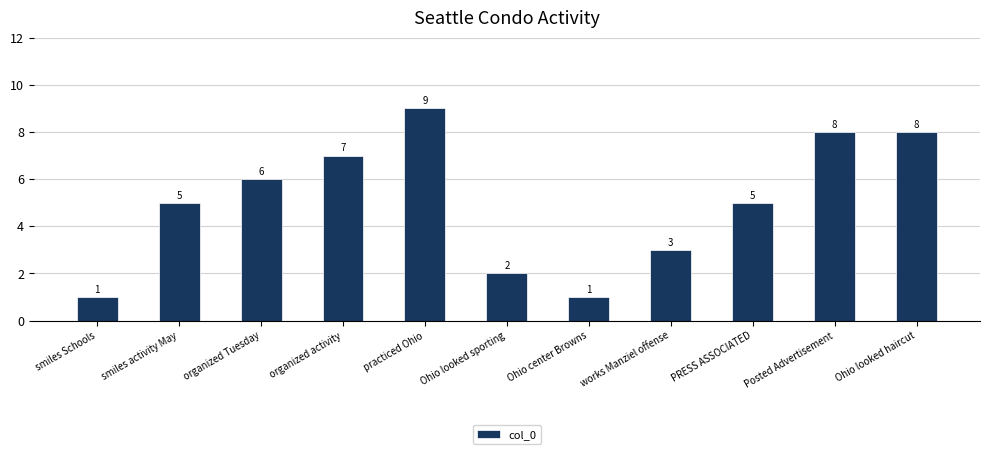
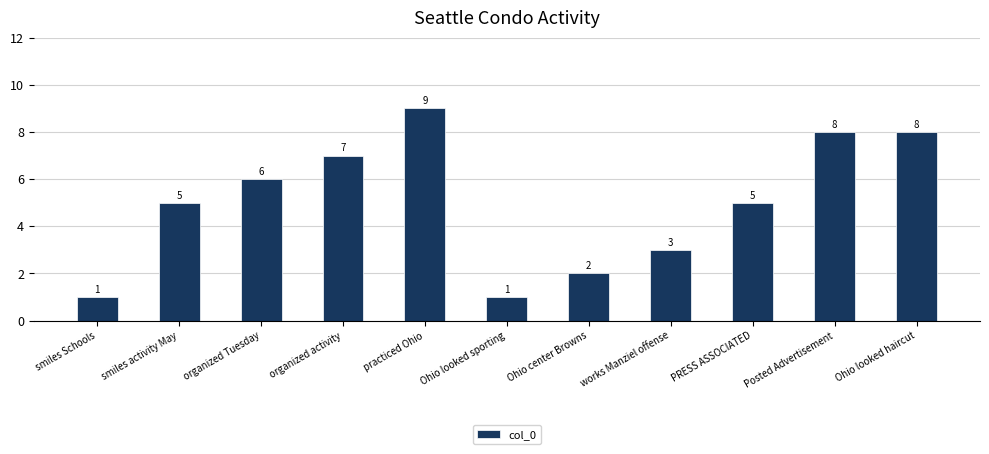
  {
    "smiles Schools": 1,
    "smiles activity May": 5,
    "organized Tuesday": 6,
    "organized activity": 7,
    "practiced Ohio": 9,
-   "Ohio looked sporting": 2,
-   "Ohio center Browns": 1,
+   "Ohio looked sporting": 1,
+   "Ohio center Browns": 2,
    "works Manziel offense": 3,
    "PRESS ASSOCIATED": 5,
    "Posted Advertisement": 8,
    "Ohio looked haircut": 8
  }
